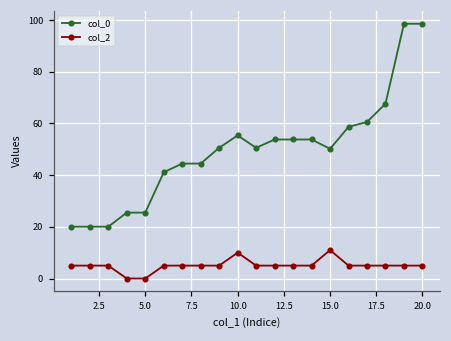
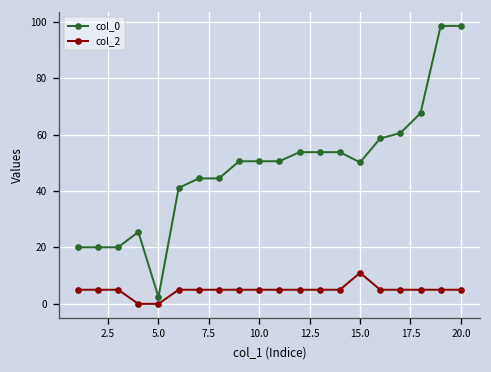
  {
    "col_0": {
-     "5.0": 25,
-     "10.0": 55,
+     "5.0": 2,
+     "10.0": 51,
      "15.0": 50,
      "20.0": 99
    },
    "col_2": {
      "5.0": 0,
-     "10.0": 10,
+     "10.0": 5,
      "15.0": 11,
      "20.0": 5
    }
  }
